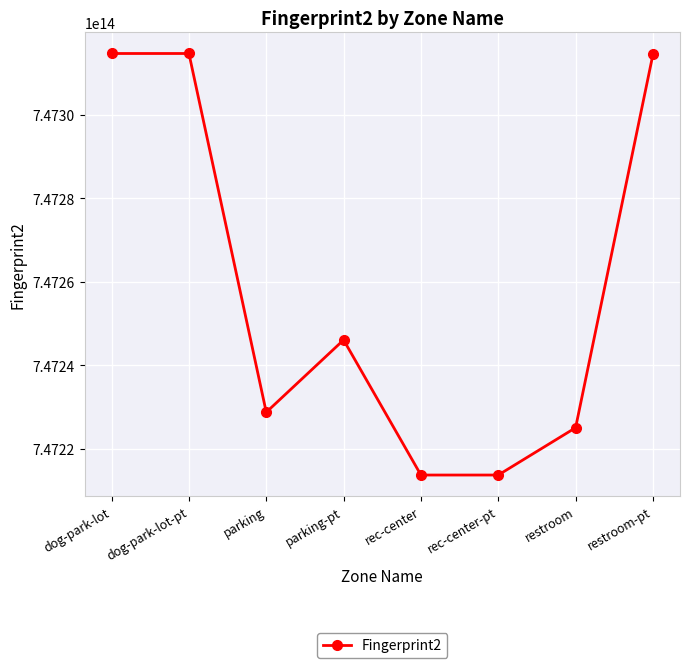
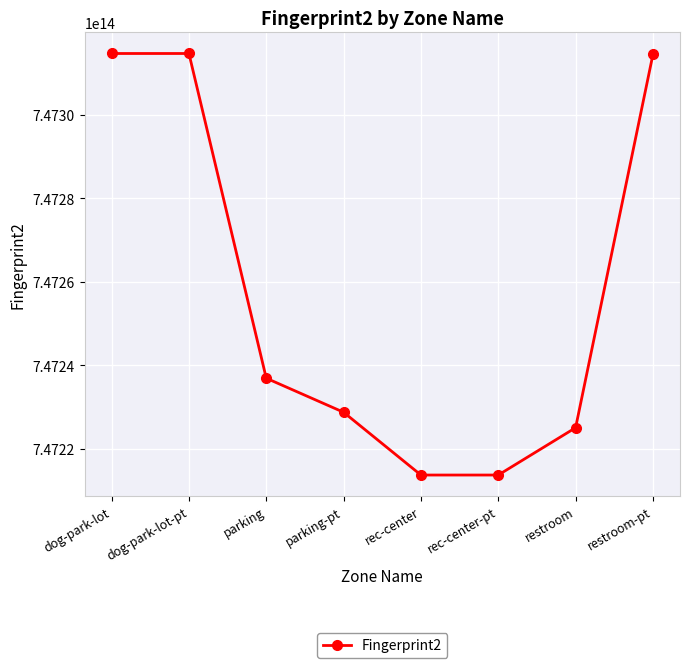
  {
    "dog-park-lot": 747315000000000,
    "dog-park-lot-pt": 747315000000000,
-   "parking": 747229000000000,
-   "parking-pt": 747246000000000,
+   "parking": 747237000000000,
+   "parking-pt": 747229000000000,
    "rec-center": 747214000000000,
    "rec-center-pt": 747214000000000,
    "restroom": 747225000000000,
    "restroom-pt": 747314000000000
  }
